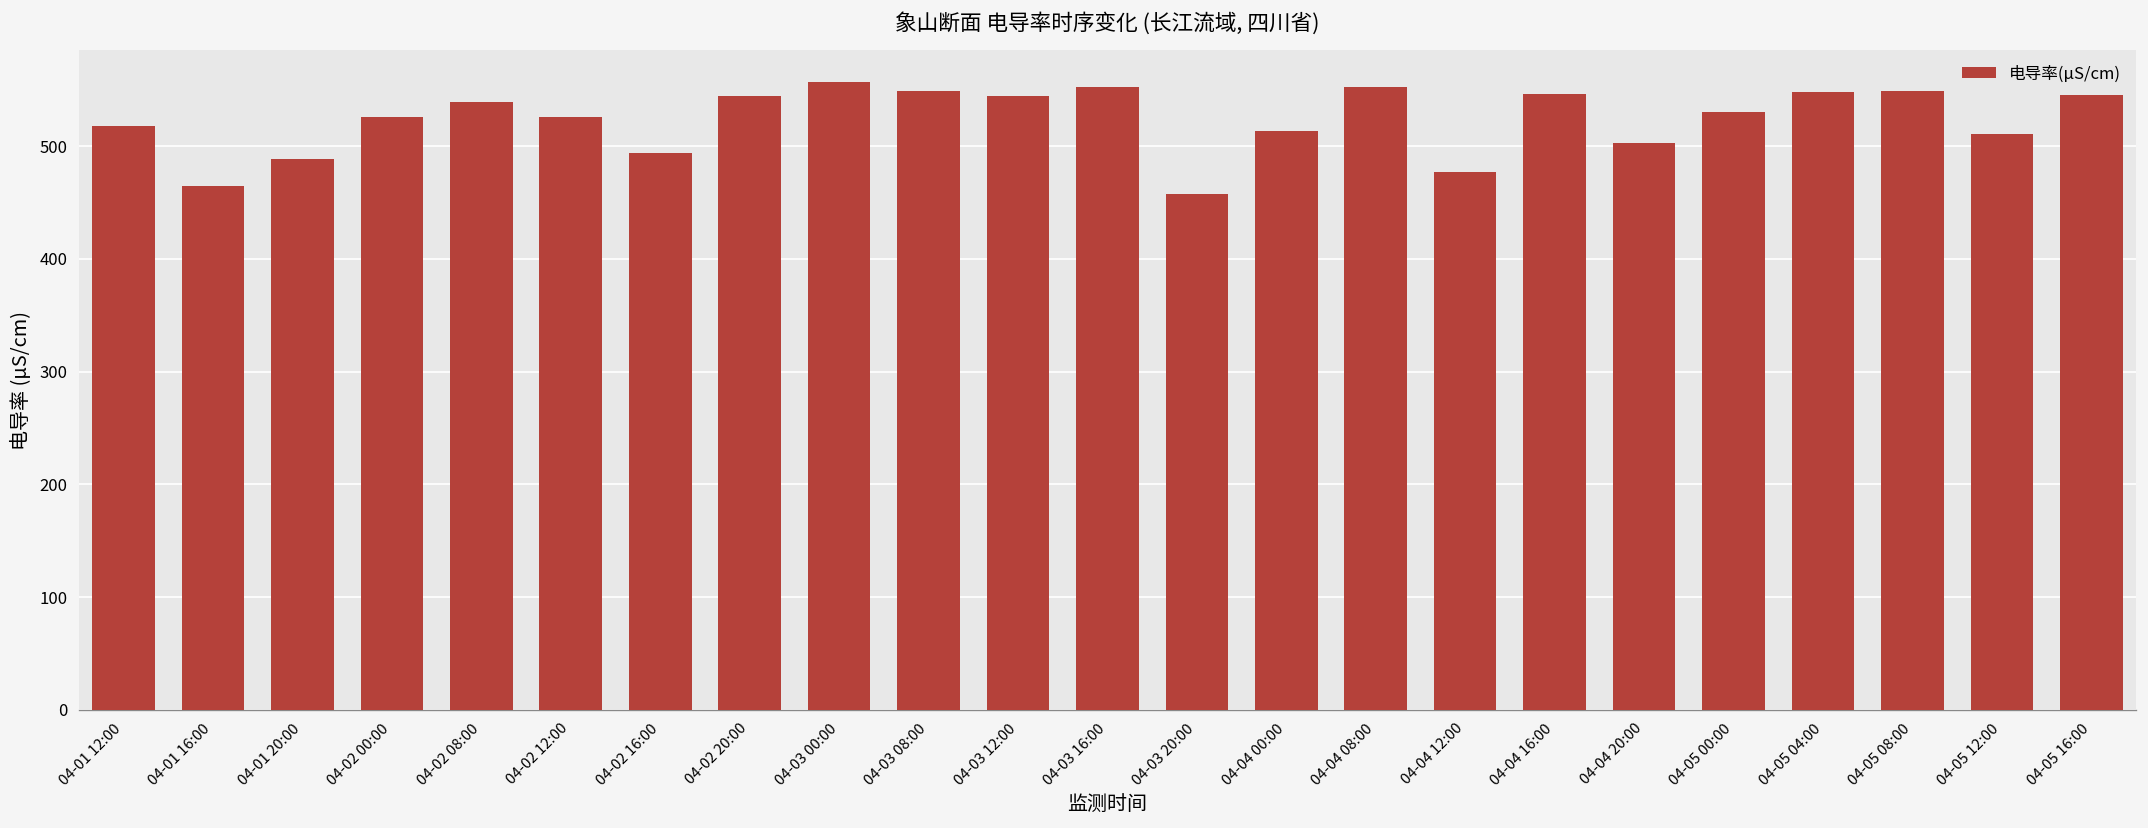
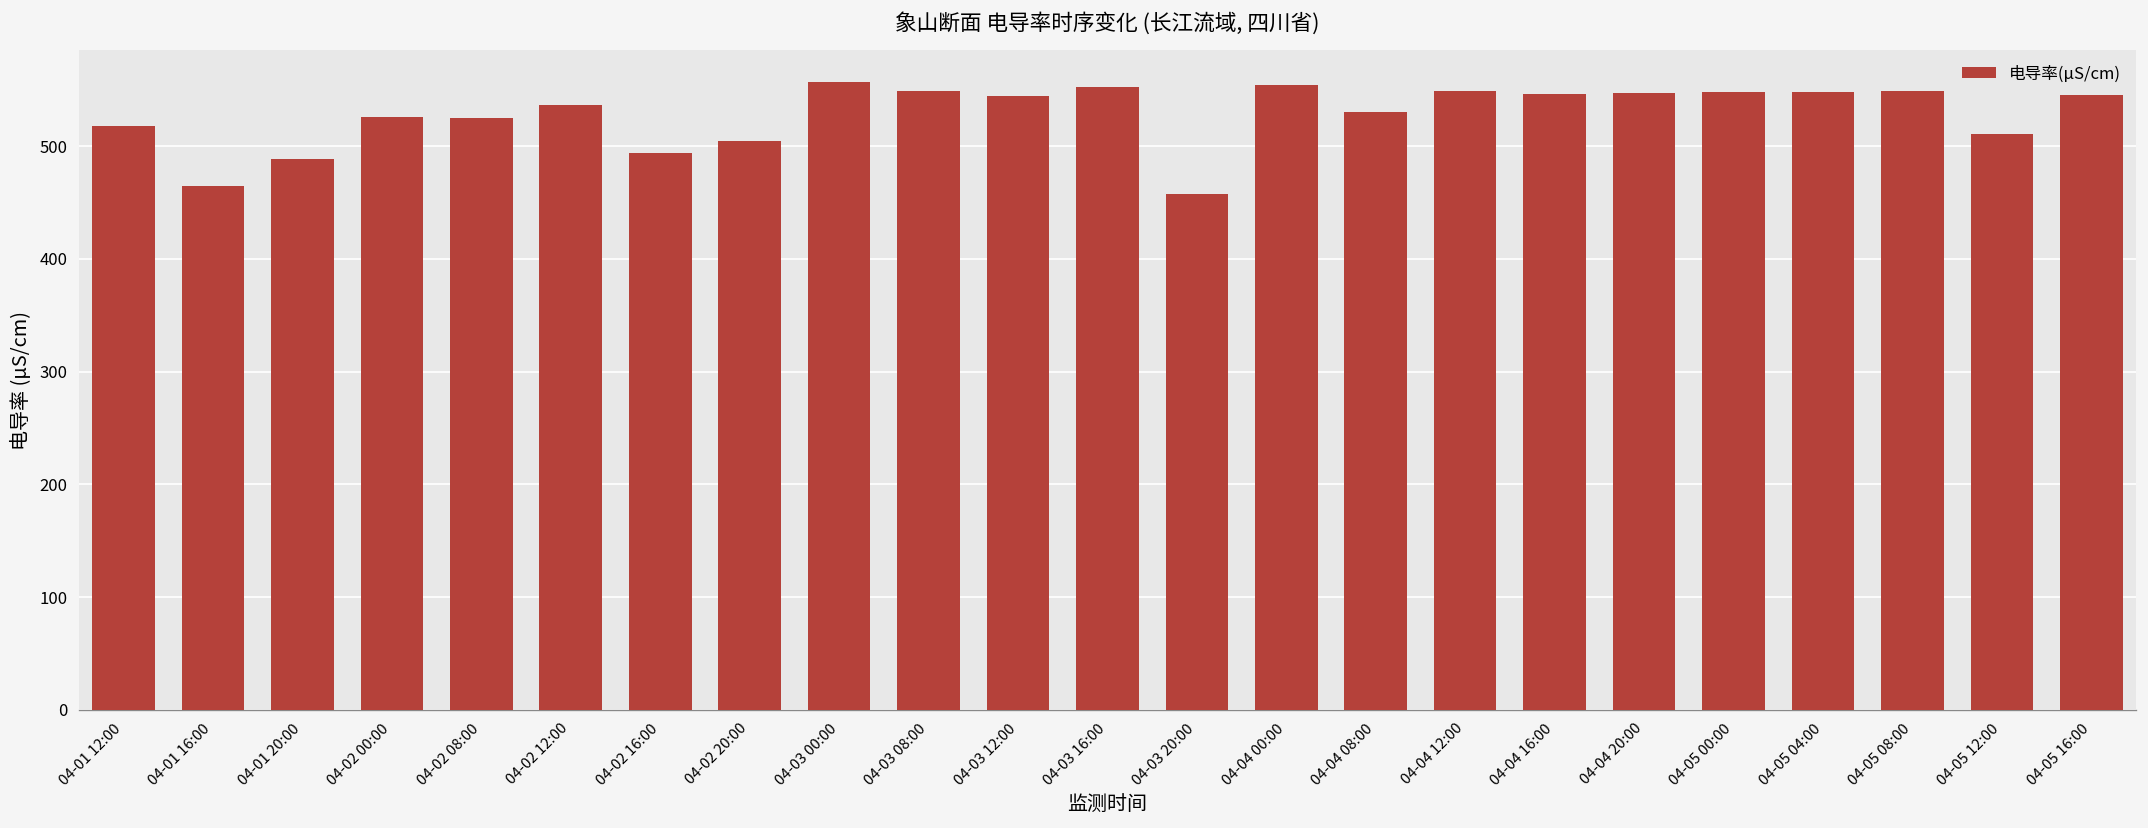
  {
    "04-01 12:00": 520,
    "04-01 16:00": 460,
    "04-01 20:00": 490,
    "04-02 00:00": 530,
-   "04-02 08:00": 540,
-   "04-02 12:00": 530,
+   "04-02 08:00": 520,
+   "04-02 12:00": 540,
    "04-02 16:00": 490,
-   "04-02 20:00": 540,
+   "04-02 20:00": 500,
    "04-03 00:00": 560,
    "04-03 08:00": 550,
    "04-03 12:00": 540,
    "04-03 16:00": 550,
    "04-03 20:00": 460,
-   "04-04 00:00": 510,
-   "04-04 08:00": 550,
-   "04-04 12:00": 480,
+   "04-04 00:00": 550,
+   "04-04 08:00": 530,
+   "04-04 12:00": 550,
    "04-04 16:00": 550,
-   "04-04 20:00": 500,
-   "04-05 00:00": 530,
+   "04-04 20:00": 550,
+   "04-05 00:00": 550,
    "04-05 04:00": 550,
    "04-05 08:00": 550,
    "04-05 12:00": 510,
    "04-05 16:00": 550
  }
